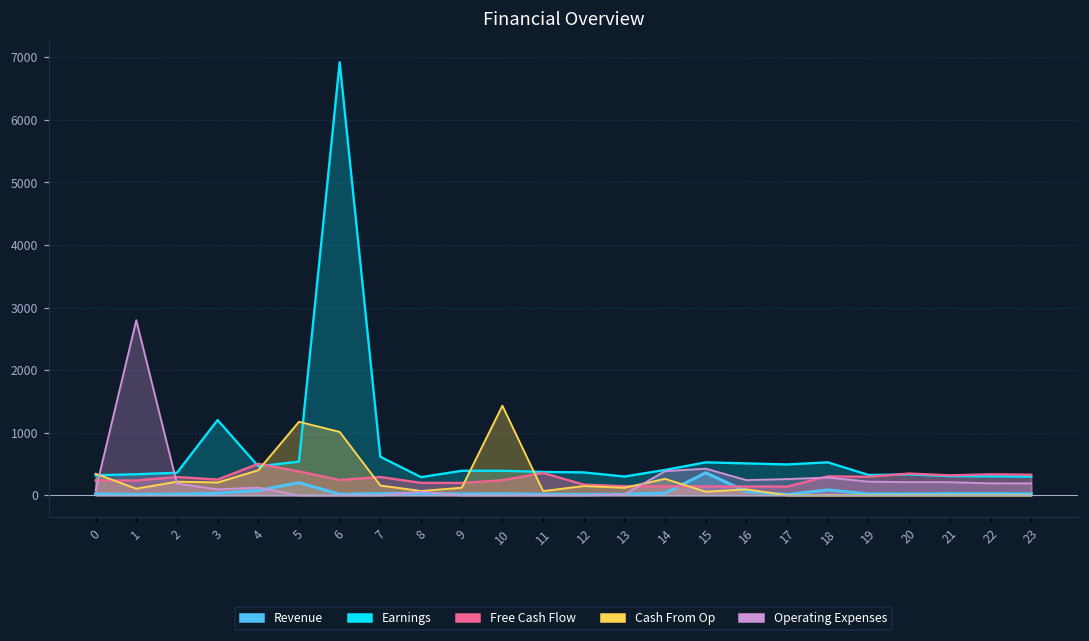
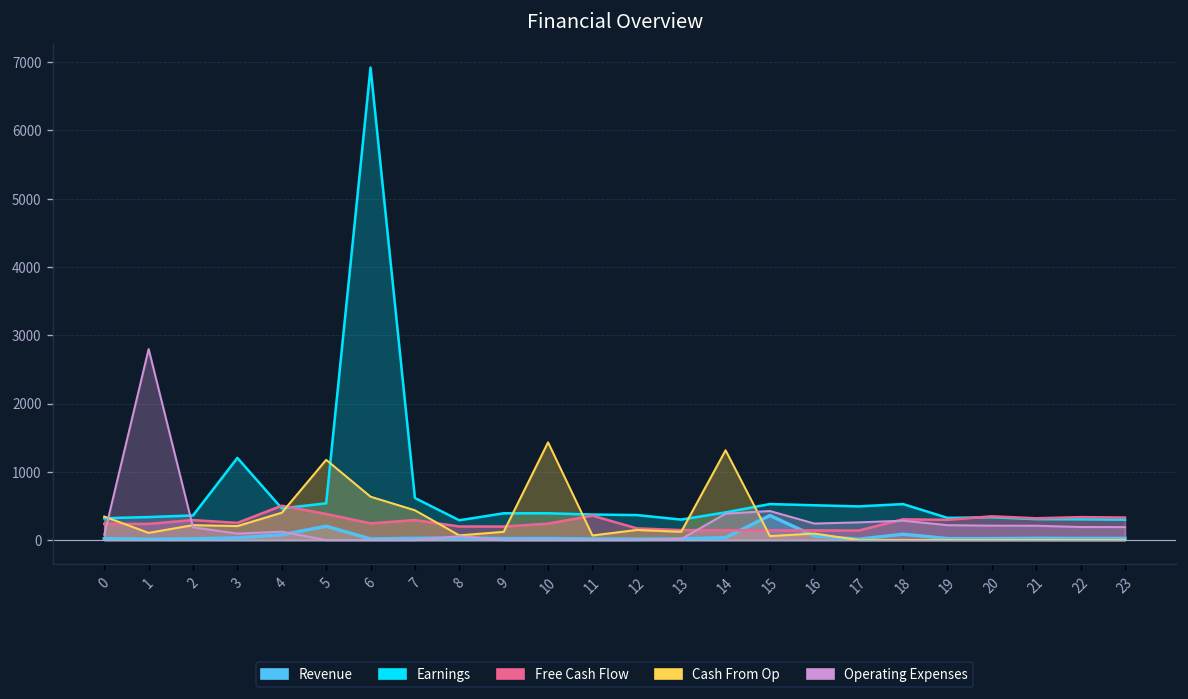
  {
    "Cash From Op": {
      "1": 100,
      "3": 200,
      "4": 400,
      "5": 1200,
-     "6": 1000,
-     "7": 200,
+     "6": 600,
+     "7": 400,
      "9": 100,
      "10": 1400,
      "11": 100,
-     "14": 300,
+     "14": 1300,
      "15": 100,
      "18": 0
    }
  }
